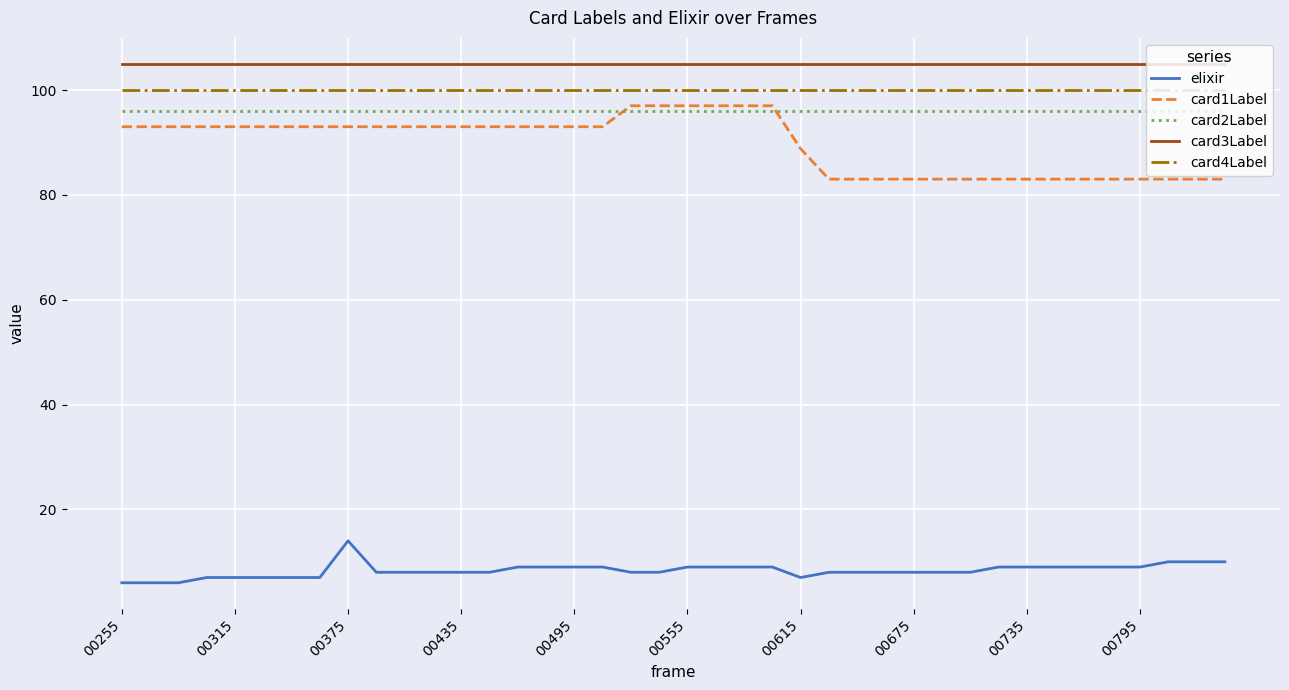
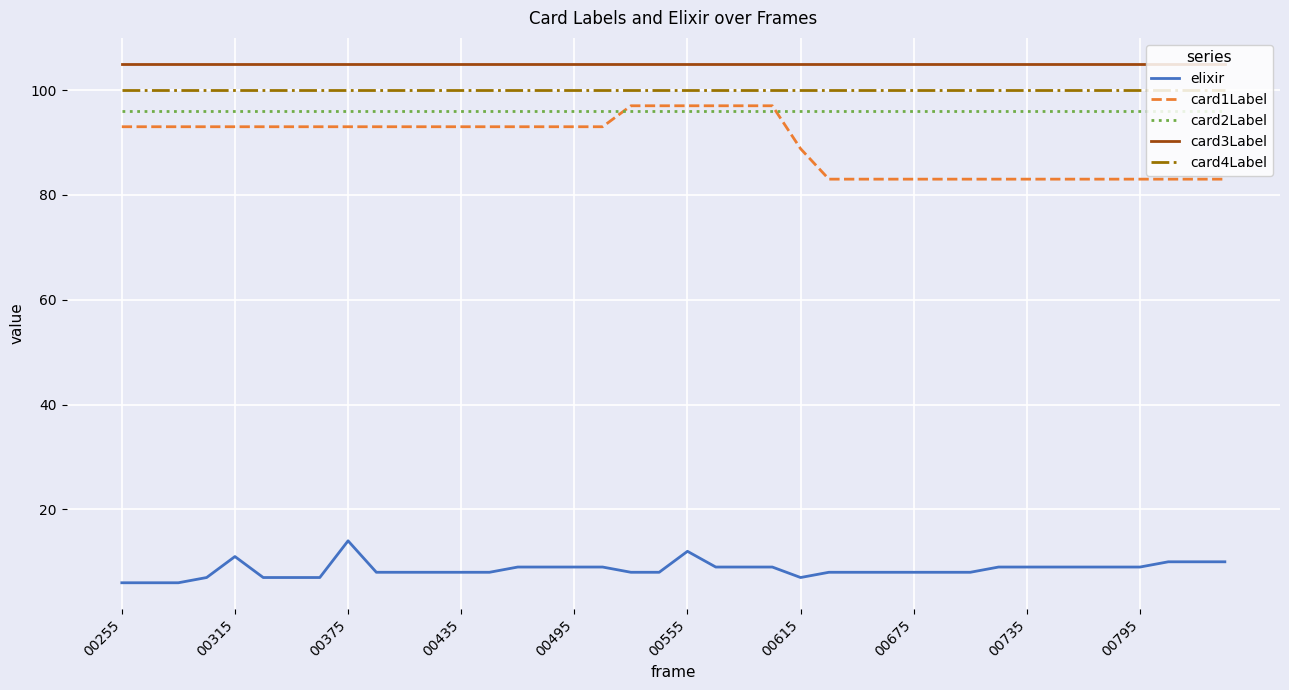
  {
    "elixir": {
      "00255": 6,
-     "00315": 7,
+     "00315": 11,
      "00375": 14,
      "00435": 8,
      "00495": 9,
-     "00555": 9,
+     "00555": 12,
      "00615": 7,
      "00675": 8,
      "00735": 9,
      "00795": 9
    },
    "card1Label": {
      "00255": 93,
      "00315": 93,
      "00375": 93,
      "00435": 93,
      "00495": 93,
      "00555": 97,
      "00615": 89,
      "00675": 83,
      "00735": 83,
      "00795": 83
    },
    "card2Label": {
      "00255": 96,
      "00315": 96,
      "00375": 96,
      "00435": 96,
      "00495": 96,
      "00555": 96,
      "00615": 96,
      "00675": 96,
      "00735": 96,
      "00795": 96
    }
  }
